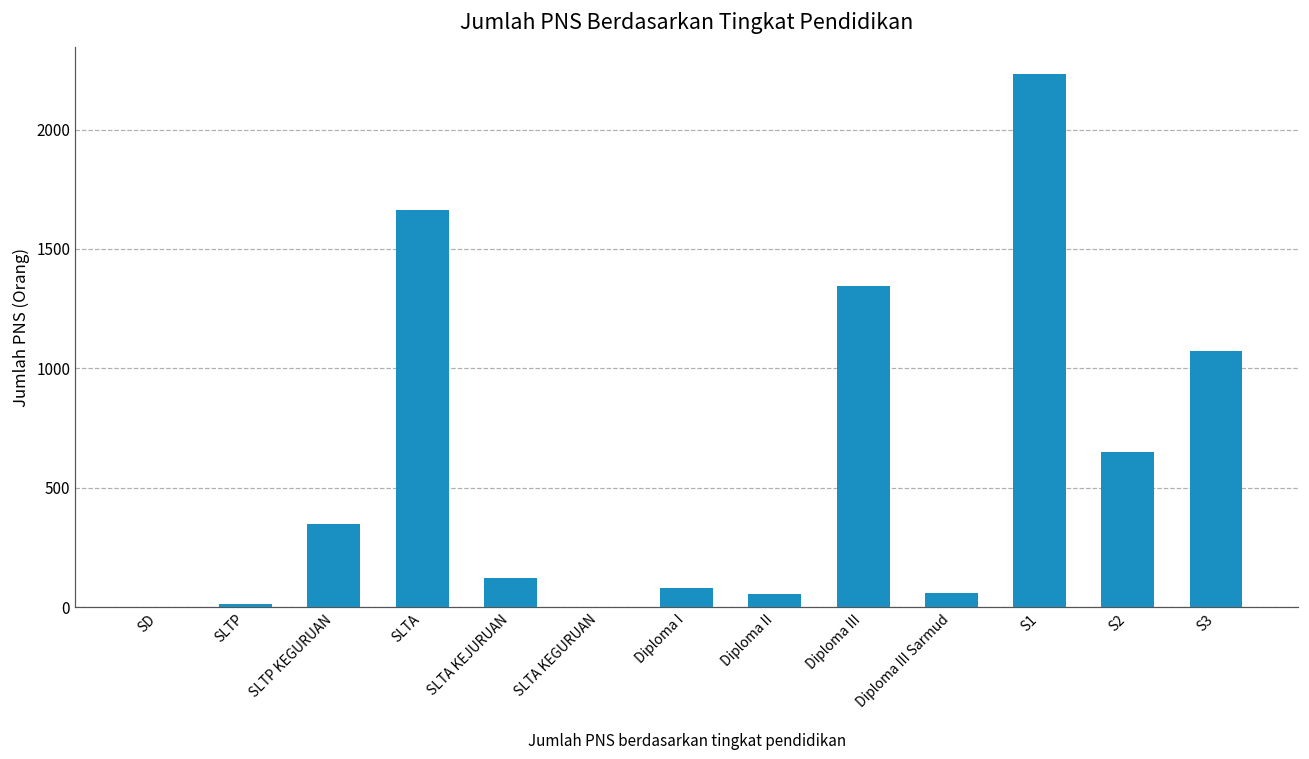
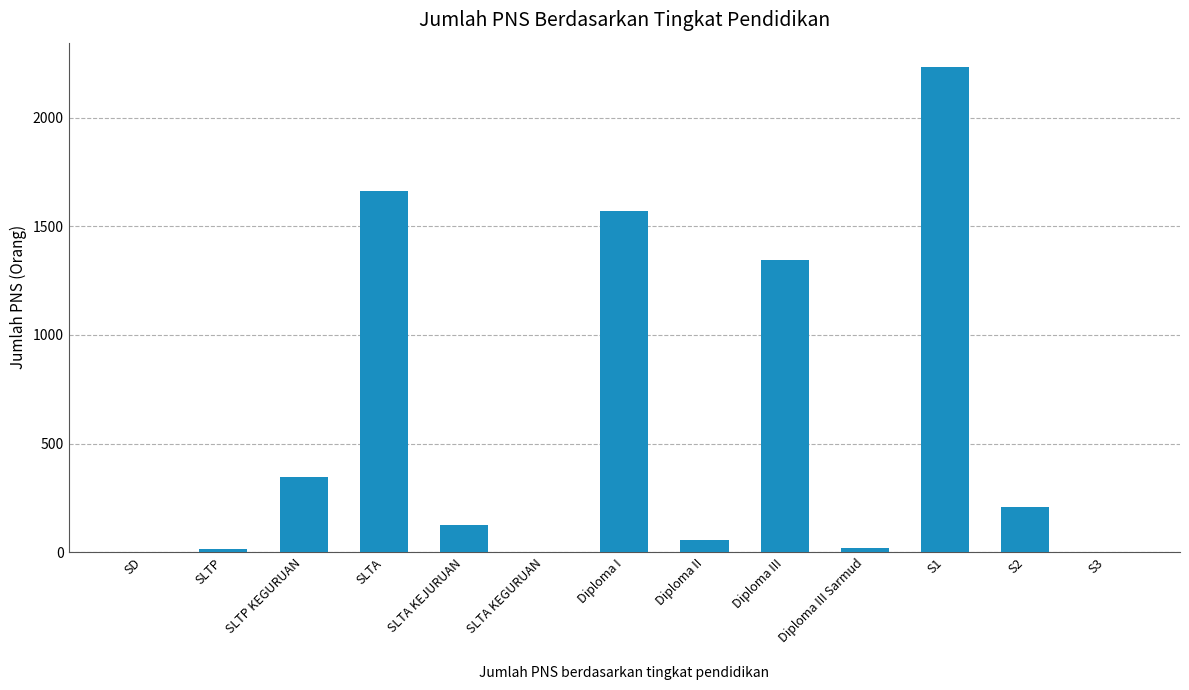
  {
    "SLTP": 10,
    "SLTP KEGURUAN": 350,
    "SLTA": 1660,
    "SLTA KEJURUAN": 120,
    "SLTA KEGURUAN": 0,
-   "Diploma I": 80,
+   "Diploma I": 1570,
    "Diploma II": 60,
    "Diploma III": 1350,
-   "Diploma III Sarmud": 60,
+   "Diploma III Sarmud": 20,
    "S1": 2230,
-   "S2": 650,
-   "S3": 1070
+   "S2": 210,
+   "S3": 0
  }
